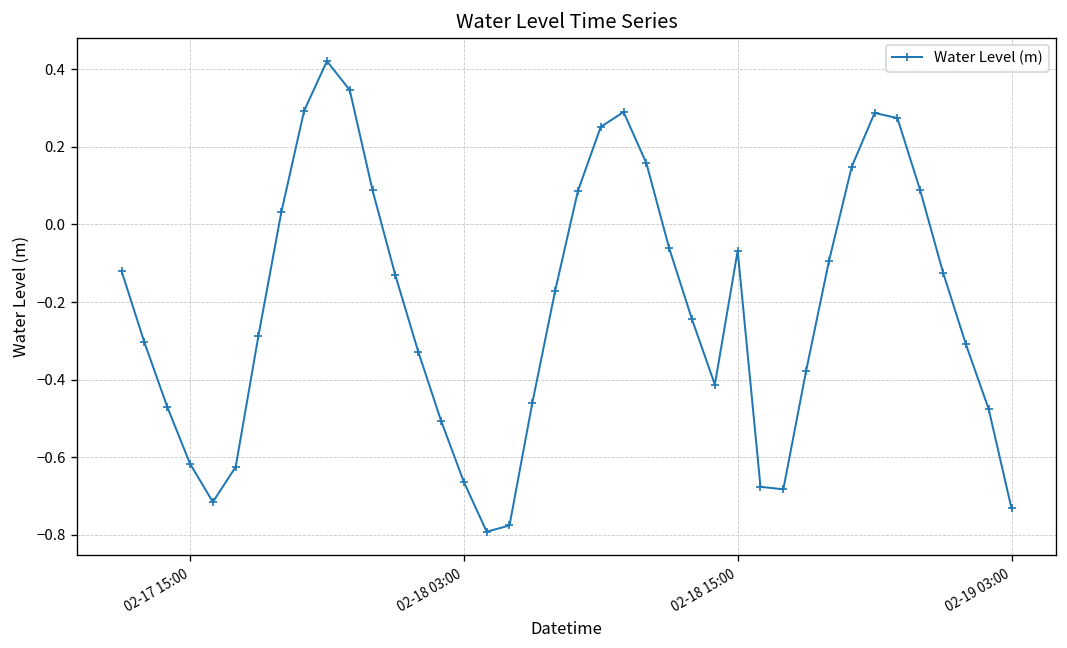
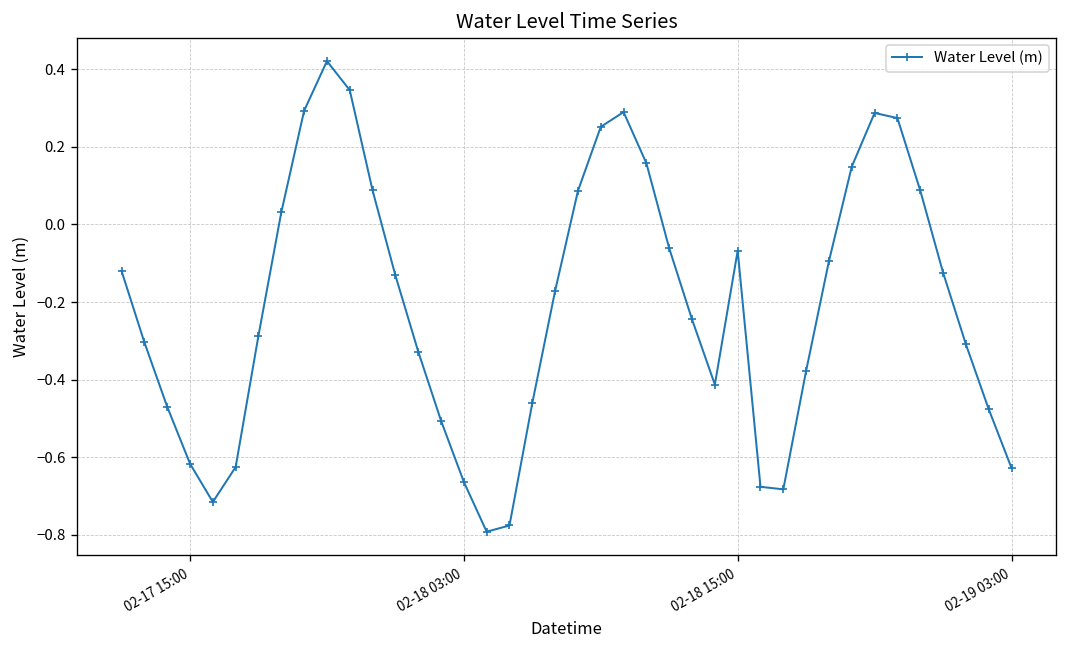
  {
    "02-17 15:00": -0.62,
    "02-18 03:00": -0.66,
    "02-18 15:00": -0.07,
-   "02-19 03:00": -0.73
+   "02-19 03:00": -0.63
  }
